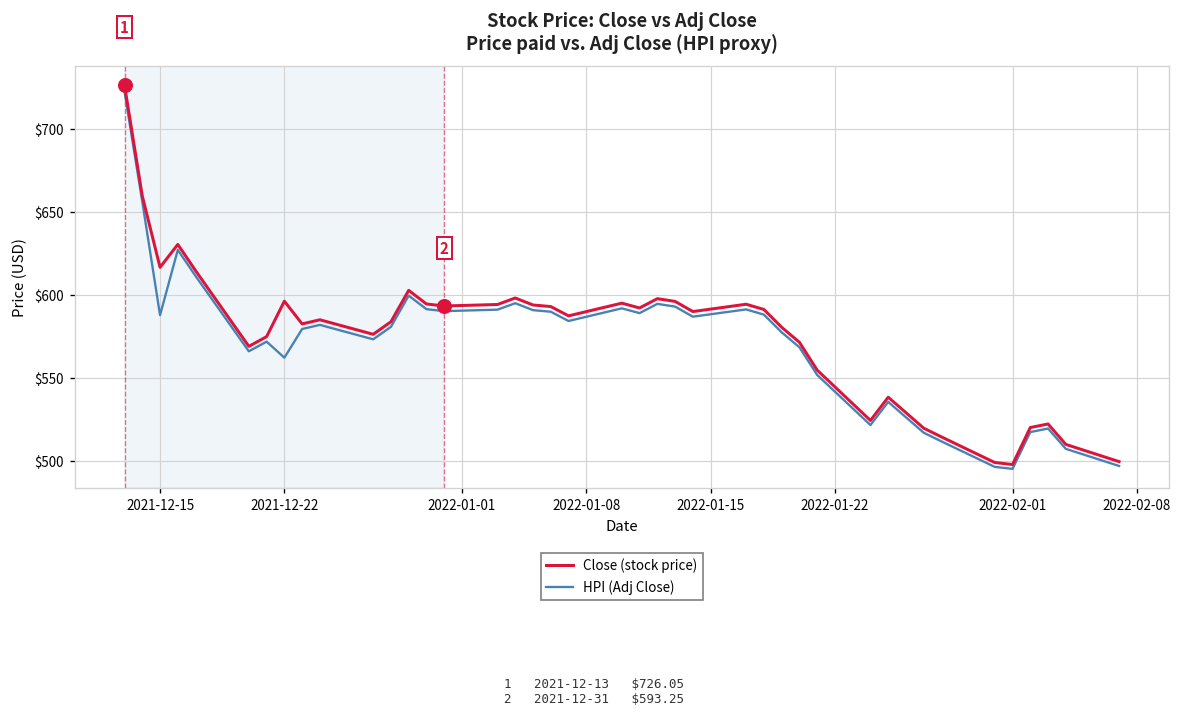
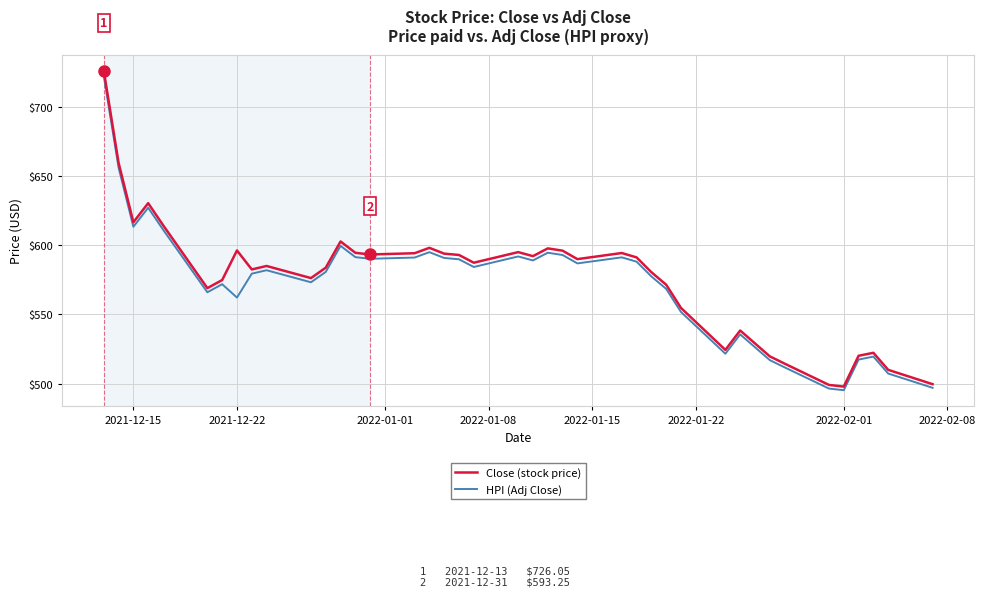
  {
    "HPI (Adj Close)": {
-     "2021-12-15": "$588",
+     "2021-12-15": "$613",
      "2021-12-22": "$562",
      "2022-02-01": "$495"
    }
  }
